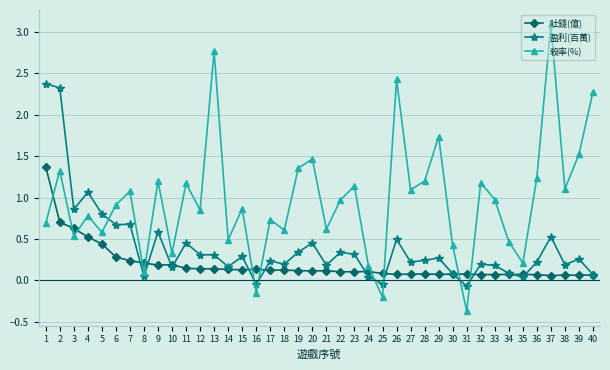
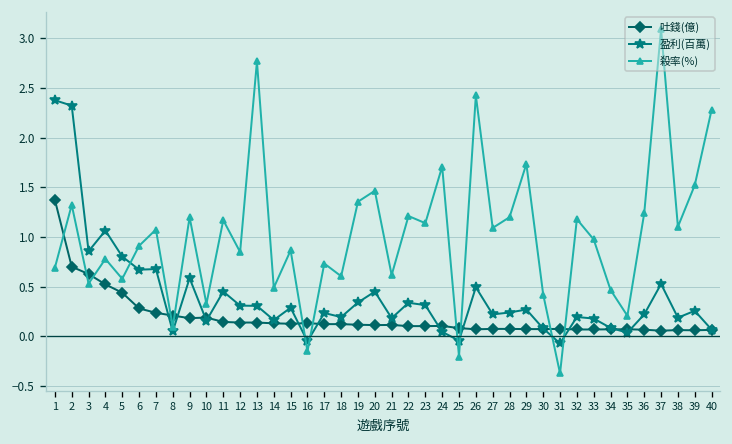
  {
    "殺率(%)": {
      "1": 0.7,
      "2": 1.3,
      "3": 0.5,
      "4": 0.8,
      "5": 0.6,
      "6": 0.9,
      "7": 1.1,
      "8": 0.1,
      "9": 1.2,
      "10": 0.3,
      "11": 1.2,
      "12": 0.9,
      "13": 2.8,
      "14": 0.5,
      "15": 0.9,
      "16": -0.2,
      "17": 0.7,
      "18": 0.6,
      "19": 1.4,
      "20": 1.5,
      "21": 0.6,
-     "22": 1.0,
+     "22": 1.2,
      "23": 1.1,
-     "24": 0.2,
+     "24": 1.7,
      "25": -0.2,
      "26": 2.4,
      "27": 1.1,
      "28": 1.2,
      "29": 1.7,
      "30": 0.4,
      "31": -0.4,
      "32": 1.2,
      "33": 1.0,
      "34": 0.5,
      "35": 0.2,
      "36": 1.2,
      "38": 1.1,
      "39": 1.5,
      "40": 2.3
    }
  }
